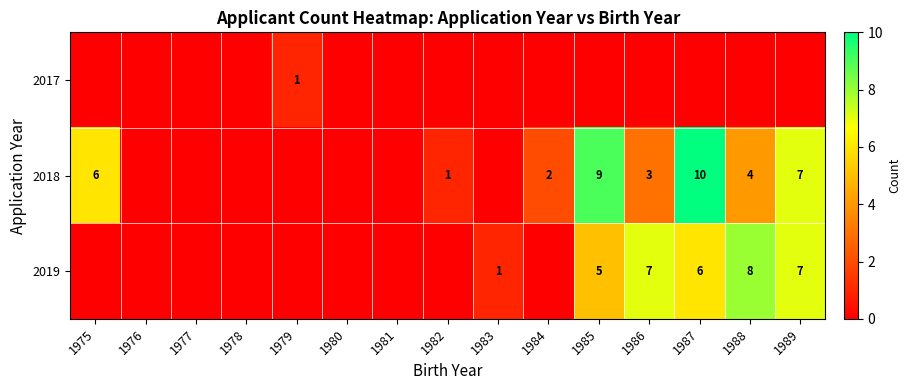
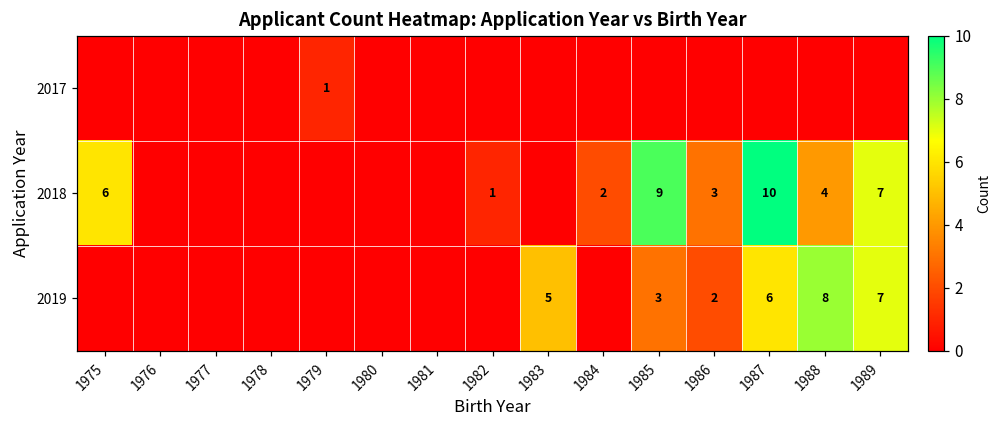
  {
    "2017": {
      "1979": 1
    },
    "2018": {
      "1975": 6,
      "1982": 1,
      "1984": 2,
      "1985": 9,
      "1986": 3,
      "1987": 10,
      "1988": 4,
      "1989": 7
    },
    "2019": {
-     "1983": 1,
-     "1985": 5,
-     "1986": 7,
+     "1983": 5,
+     "1985": 3,
+     "1986": 2,
      "1987": 6,
      "1988": 8,
      "1989": 7
    }
  }
